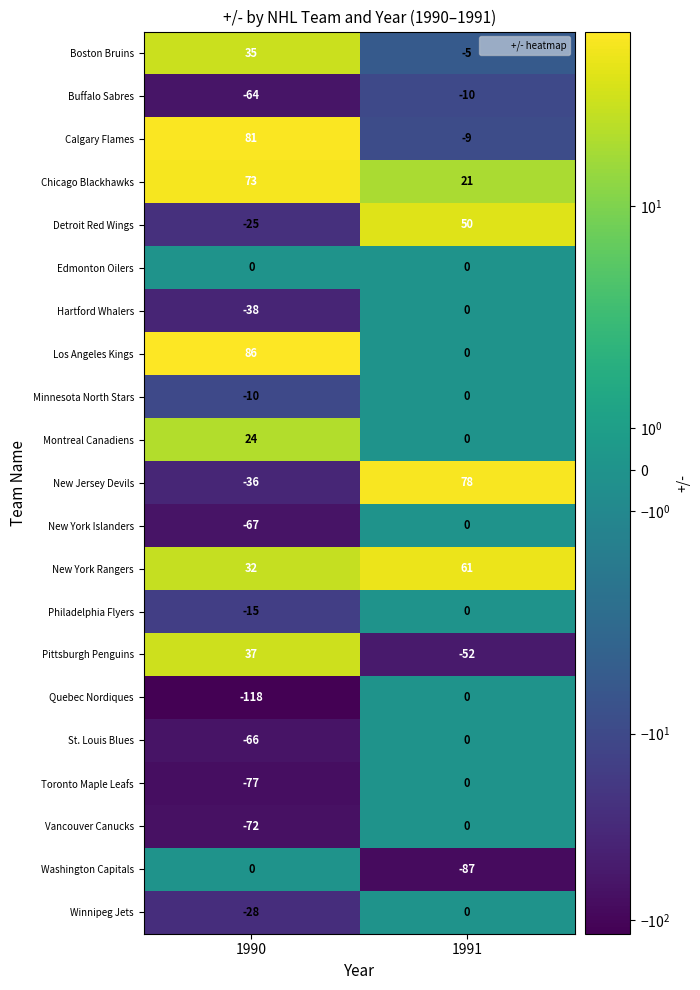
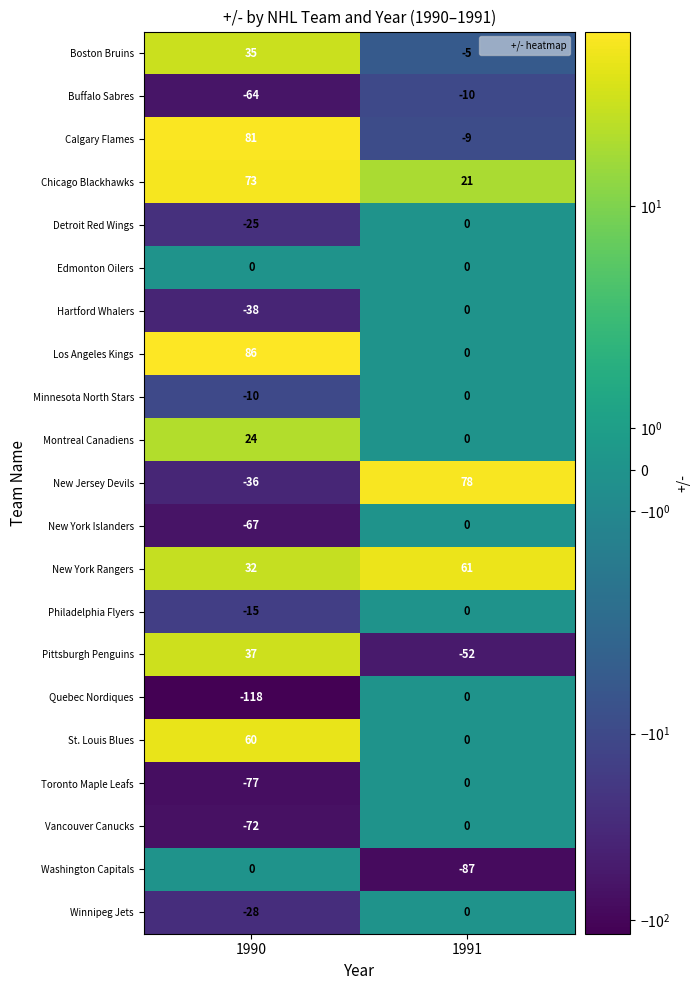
  {
    "Boston Bruins": {
      "1990": 35,
      "1991": -5
    },
    "Buffalo Sabres": {
      "1990": -64,
      "1991": -10
    },
    "Calgary Flames": {
      "1990": 81,
      "1991": -9
    },
    "Chicago Blackhawks": {
      "1990": 73,
      "1991": 21
    },
    "Detroit Red Wings": {
      "1990": -25,
-     "1991": 50
+     "1991": 0
    },
    "Edmonton Oilers": {
      "1990": 0,
      "1991": 0
    },
    "Hartford Whalers": {
      "1990": -38,
      "1991": 0
    },
    "Los Angeles Kings": {
      "1990": 86,
      "1991": 0
    },
    "Minnesota North Stars": {
      "1990": -10,
      "1991": 0
    },
    "Montreal Canadiens": {
      "1990": 24,
      "1991": 0
    },
    "New Jersey Devils": {
      "1990": -36,
      "1991": 78
    },
    "New York Islanders": {
      "1990": -67,
      "1991": 0
    },
    "New York Rangers": {
      "1990": 32,
      "1991": 61
    },
    "Philadelphia Flyers": {
      "1990": -15,
      "1991": 0
    },
    "Pittsburgh Penguins": {
      "1990": 37,
      "1991": -52
    },
    "Quebec Nordiques": {
      "1990": -118,
      "1991": 0
    },
    "St. Louis Blues": {
-     "1990": -66,
+     "1990": 60,
      "1991": 0
    },
    "Toronto Maple Leafs": {
      "1990": -77,
      "1991": 0
    },
    "Vancouver Canucks": {
      "1990": -72,
      "1991": 0
    },
    "Washington Capitals": {
      "1990": 0,
      "1991": -87
    },
    "Winnipeg Jets": {
      "1990": -28,
      "1991": 0
    }
  }
